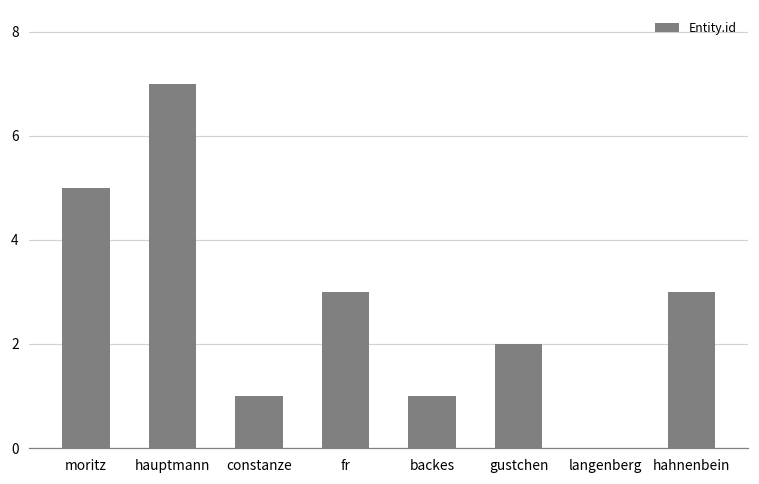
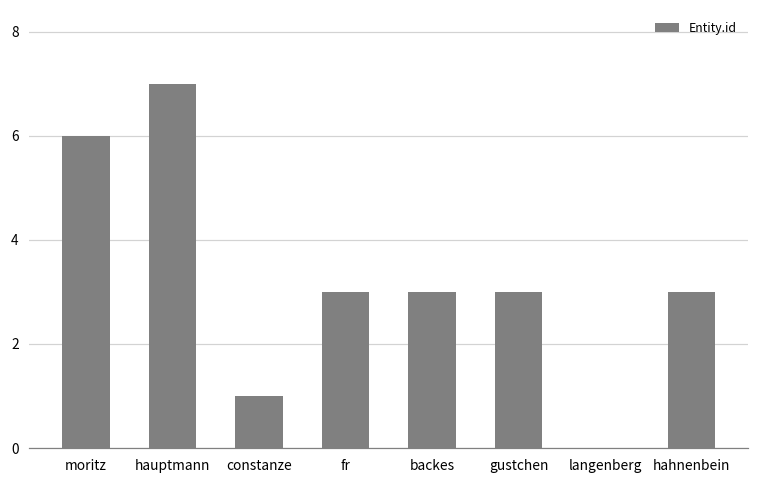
  {
-   "moritz": 5,
+   "moritz": 6,
    "hauptmann": 7,
    "constanze": 1,
    "fr": 3,
-   "backes": 1,
-   "gustchen": 2,
+   "backes": 3,
+   "gustchen": 3,
    "langenberg": 0,
    "hahnenbein": 3
  }
